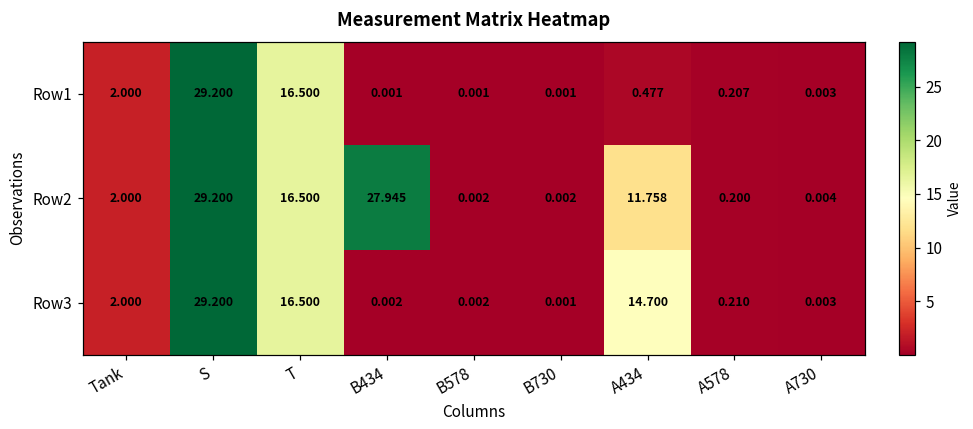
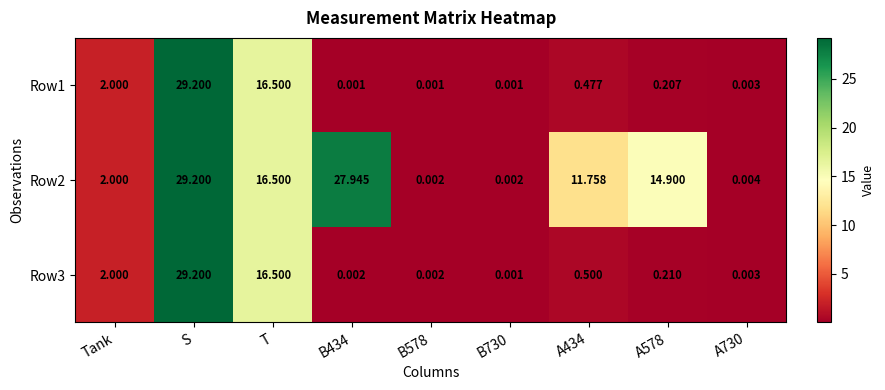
  {
    "Row1": {
      "Tank": 2.000,
      "S": 29.200,
      "T": 16.500,
      "B434": 0.001,
      "B578": 0.001,
      "B730": 0.001,
      "A434": 0.477,
      "A578": 0.207,
      "A730": 0.003
    },
    "Row2": {
      "Tank": 2.000,
      "S": 29.200,
      "T": 16.500,
      "B434": 27.945,
      "B578": 0.002,
      "B730": 0.002,
      "A434": 11.758,
-     "A578": 0.200,
+     "A578": 14.900,
      "A730": 0.004
    },
    "Row3": {
      "Tank": 2.000,
      "S": 29.200,
      "T": 16.500,
      "B434": 0.002,
      "B578": 0.002,
      "B730": 0.001,
-     "A434": 14.700,
+     "A434": 0.500,
      "A578": 0.210,
      "A730": 0.003
    }
  }
